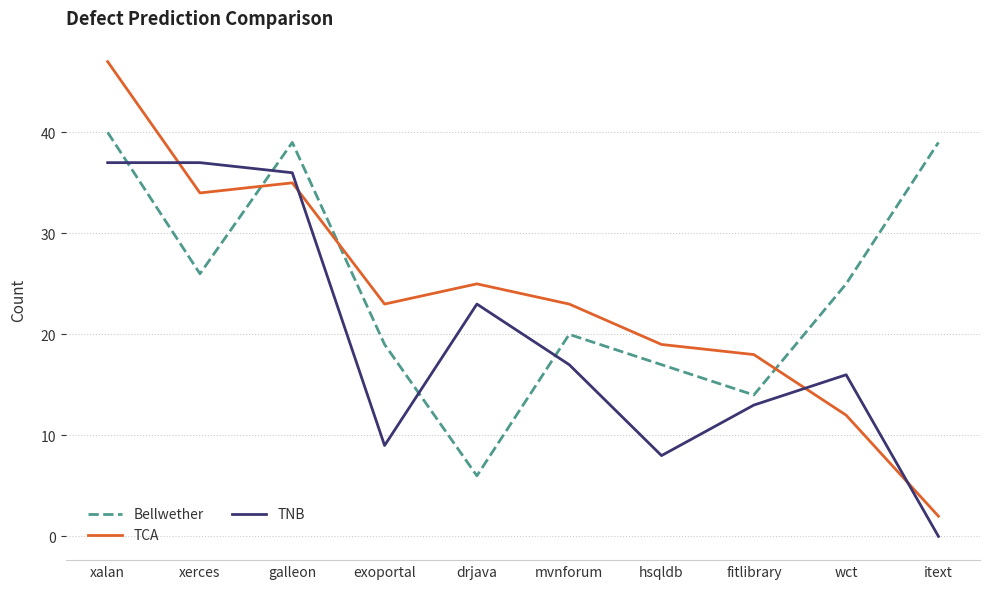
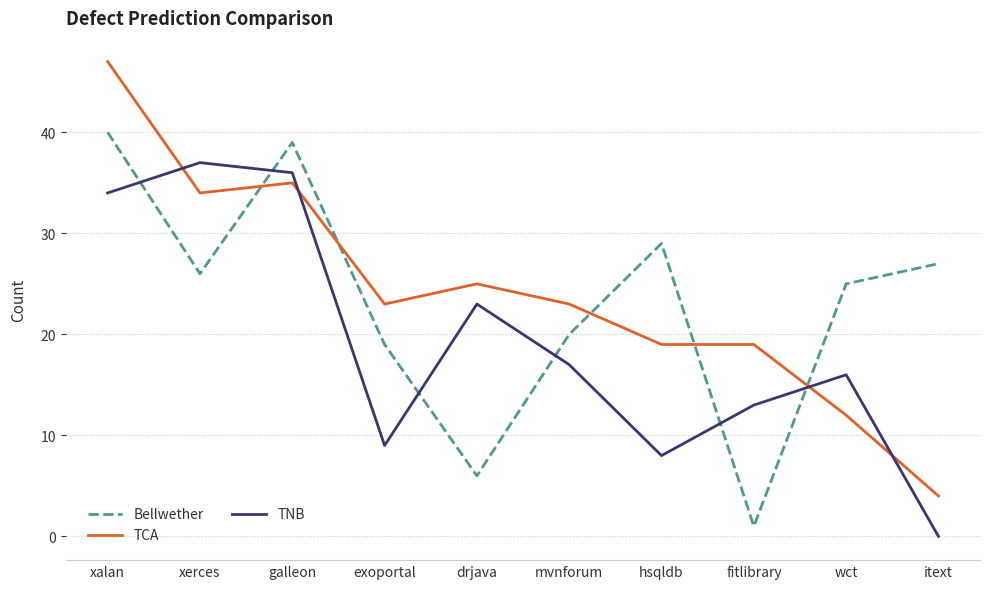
  {
    "Bellwether": {
      "xalan": 40,
      "xerces": 26,
      "galleon": 39,
      "exoportal": 19,
      "drjava": 6,
      "mvnforum": 20,
-     "hsqldb": 17,
-     "fitlibrary": 14,
+     "hsqldb": 29,
+     "fitlibrary": 1,
      "wct": 25,
-     "itext": 39
+     "itext": 27
    },
    "TCA": {
      "xalan": 47,
      "xerces": 34,
      "galleon": 35,
      "exoportal": 23,
      "drjava": 25,
      "mvnforum": 23,
      "hsqldb": 19,
-     "fitlibrary": 18,
+     "fitlibrary": 19,
      "wct": 12,
-     "itext": 2
+     "itext": 4
    },
    "TNB": {
-     "xalan": 37,
+     "xalan": 34,
      "xerces": 37,
      "galleon": 36,
      "exoportal": 9,
      "drjava": 23,
      "mvnforum": 17,
      "hsqldb": 8,
      "fitlibrary": 13,
      "wct": 16,
      "itext": 0
    }
  }
